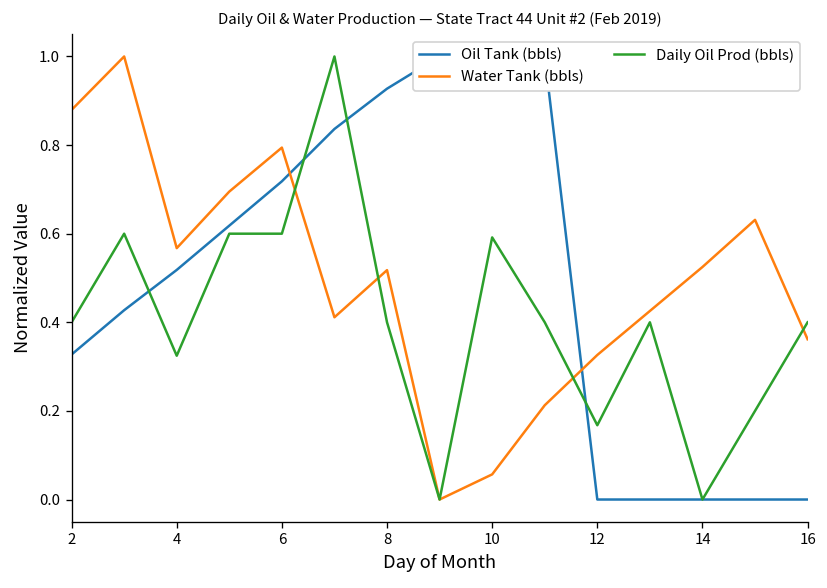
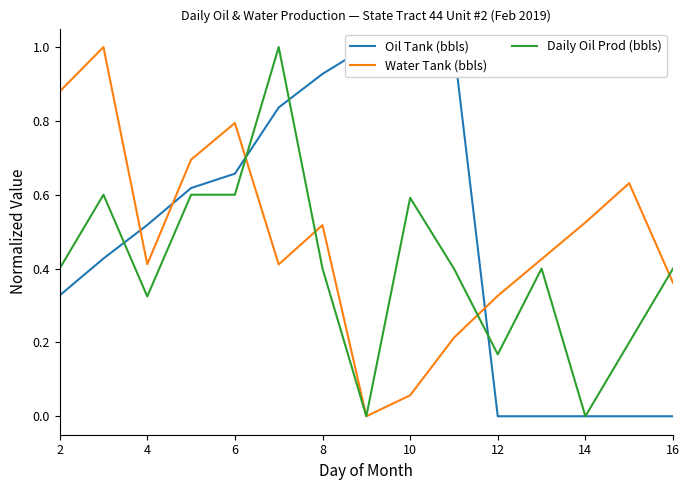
  {
    "Oil Tank (bbls)": {
      "2": 0.33,
      "4": 0.52,
-     "6": 0.72,
+     "6": 0.66,
      "8": 0.93,
      "12": 0.00,
      "16": 0.00
    },
    "Water Tank (bbls)": {
      "2": 0.88,
-     "4": 0.57,
+     "4": 0.41,
      "6": 0.79,
      "8": 0.52,
      "10": 0.06,
      "12": 0.33,
      "14": 0.52,
      "16": 0.36
    },
    "Daily Oil Prod (bbls)": {
      "2": 0.40,
      "4": 0.32,
      "6": 0.60,
      "8": 0.40,
      "10": 0.59,
      "12": 0.17,
      "16": 0.40
    }
  }
